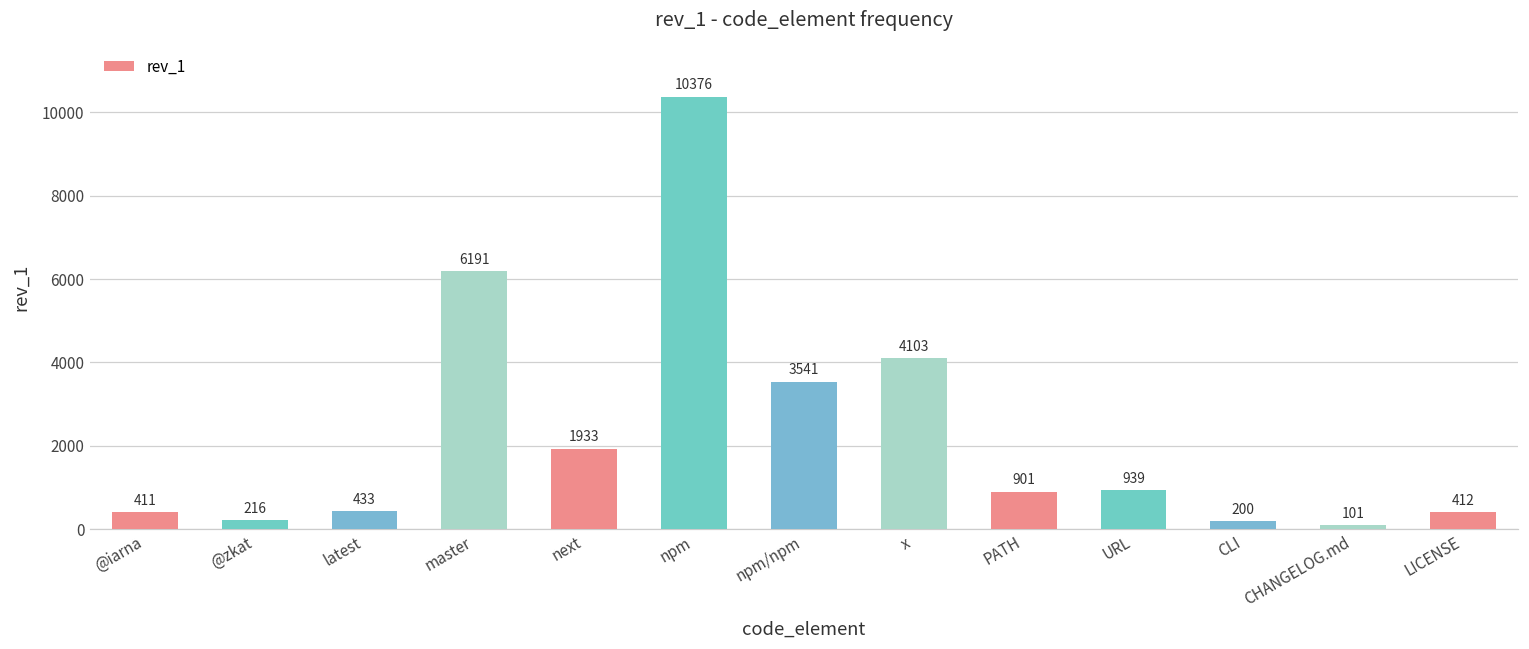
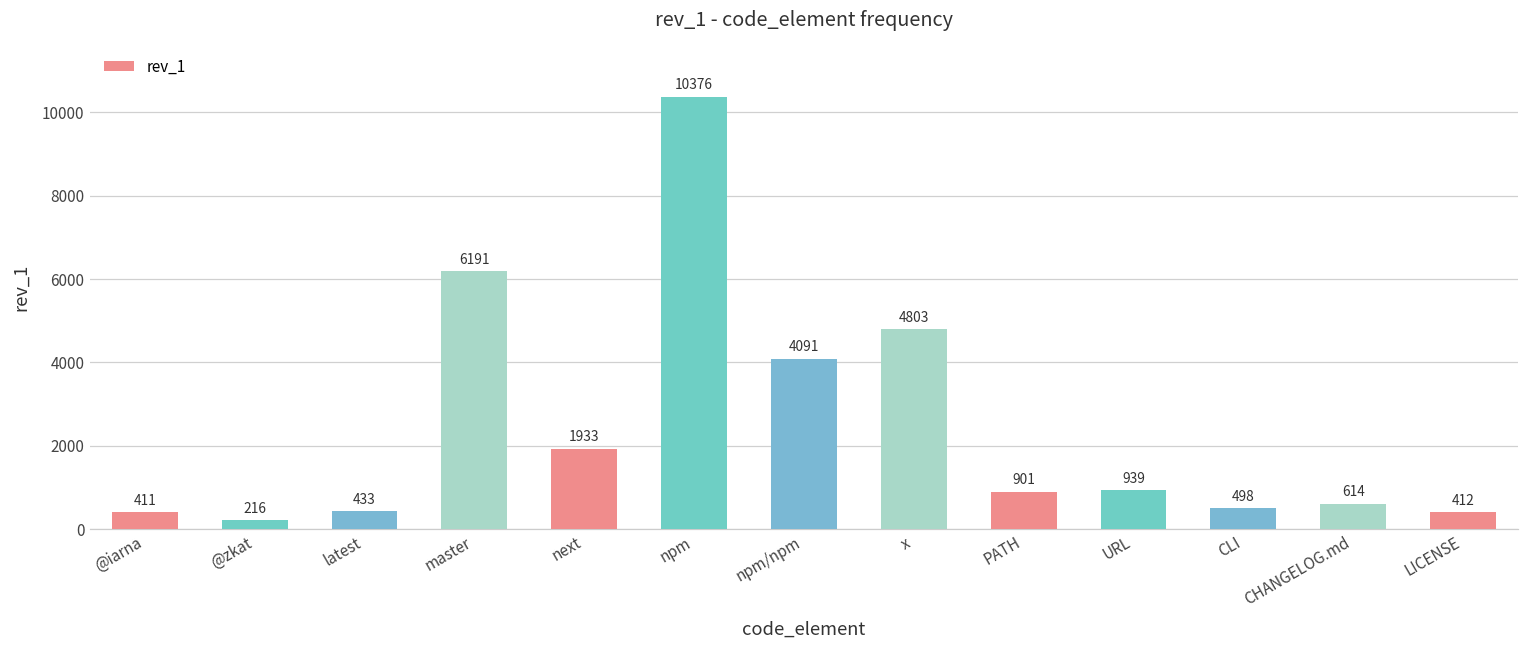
  {
    "@iarna": 411,
    "@zkat": 216,
    "latest": 433,
    "master": 6191,
    "next": 1933,
    "npm": 10376,
-   "npm/npm": 3541,
-   "x": 4103,
+   "npm/npm": 4091,
+   "x": 4803,
    "PATH": 901,
    "URL": 939,
-   "CLI": 200,
-   "CHANGELOG.md": 101,
+   "CLI": 498,
+   "CHANGELOG.md": 614,
    "LICENSE": 412
  }
